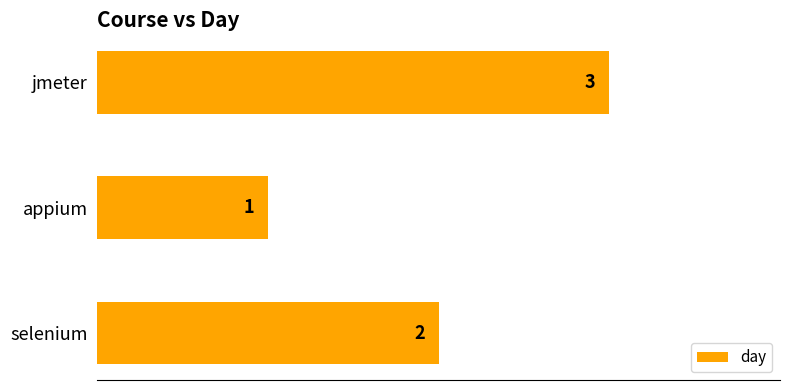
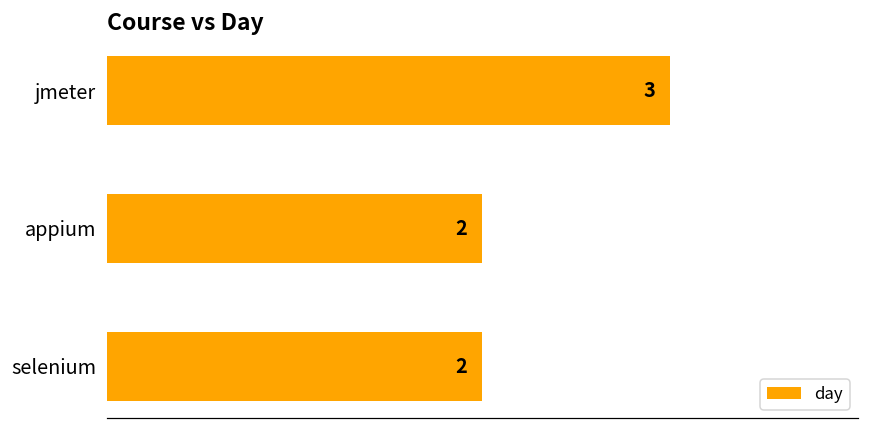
  {
    "jmeter": 3,
-   "appium": 1,
+   "appium": 2,
    "selenium": 2
  }
